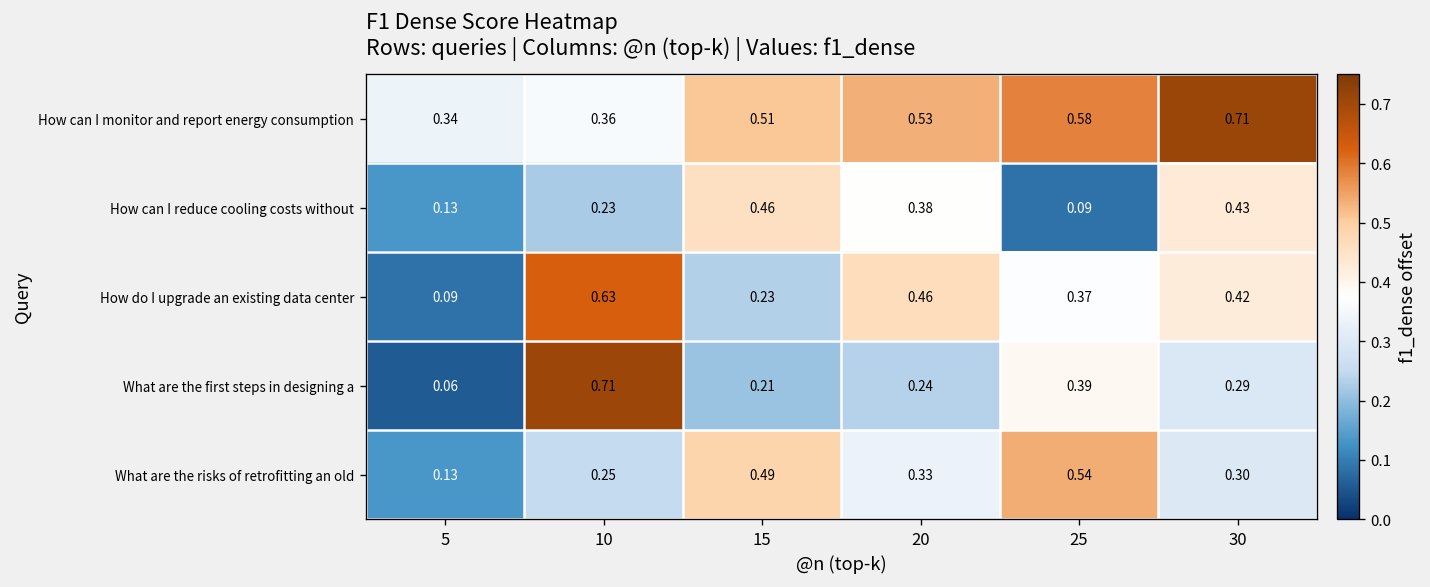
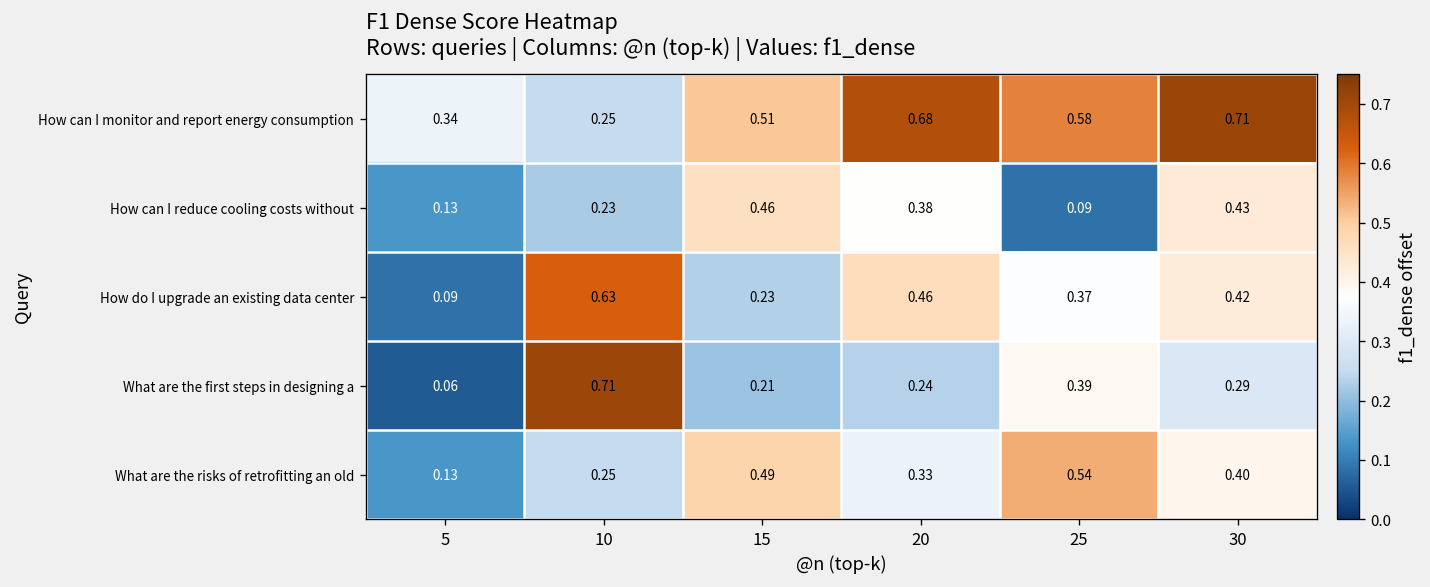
  {
    "How can I monitor and report energy consumption": {
      "5": 0.34,
-     "10": 0.36,
+     "10": 0.25,
      "15": 0.51,
-     "20": 0.53,
+     "20": 0.68,
      "25": 0.58,
      "30": 0.71
    },
    "How can I reduce cooling costs without": {
      "5": 0.13,
      "10": 0.23,
      "15": 0.46,
      "20": 0.38,
      "25": 0.09,
      "30": 0.43
    },
    "How do I upgrade an existing data center": {
      "5": 0.09,
      "10": 0.63,
      "15": 0.23,
      "20": 0.46,
      "25": 0.37,
      "30": 0.42
    },
    "What are the first steps in designing a": {
      "5": 0.06,
      "10": 0.71,
      "15": 0.21,
      "20": 0.24,
      "25": 0.39,
      "30": 0.29
    },
    "What are the risks of retrofitting an old": {
      "5": 0.13,
      "10": 0.25,
      "15": 0.49,
      "20": 0.33,
      "25": 0.54,
-     "30": 0.30
+     "30": 0.40
    }
  }
